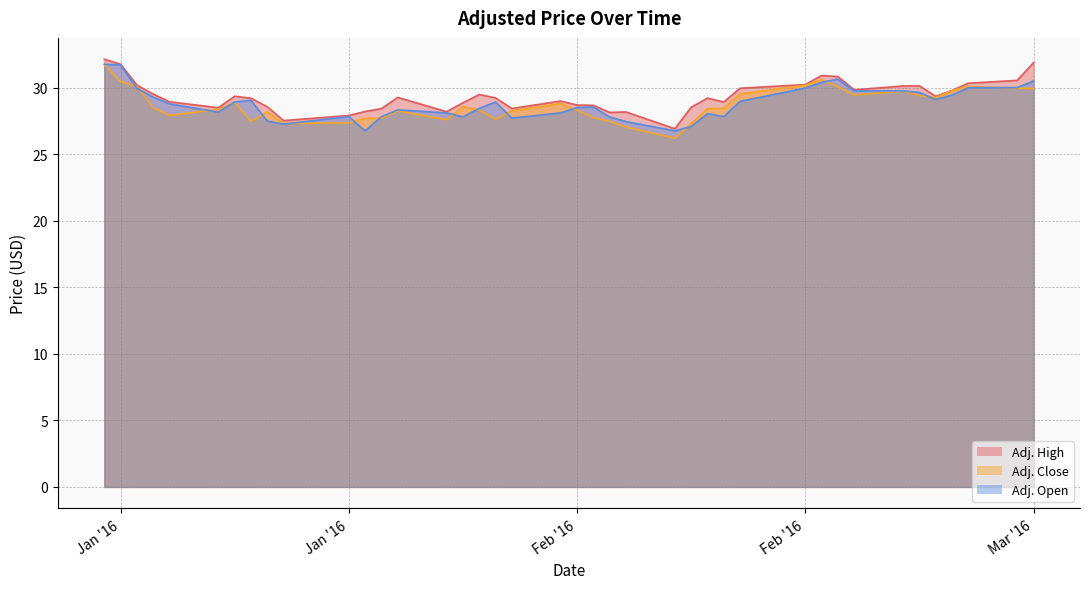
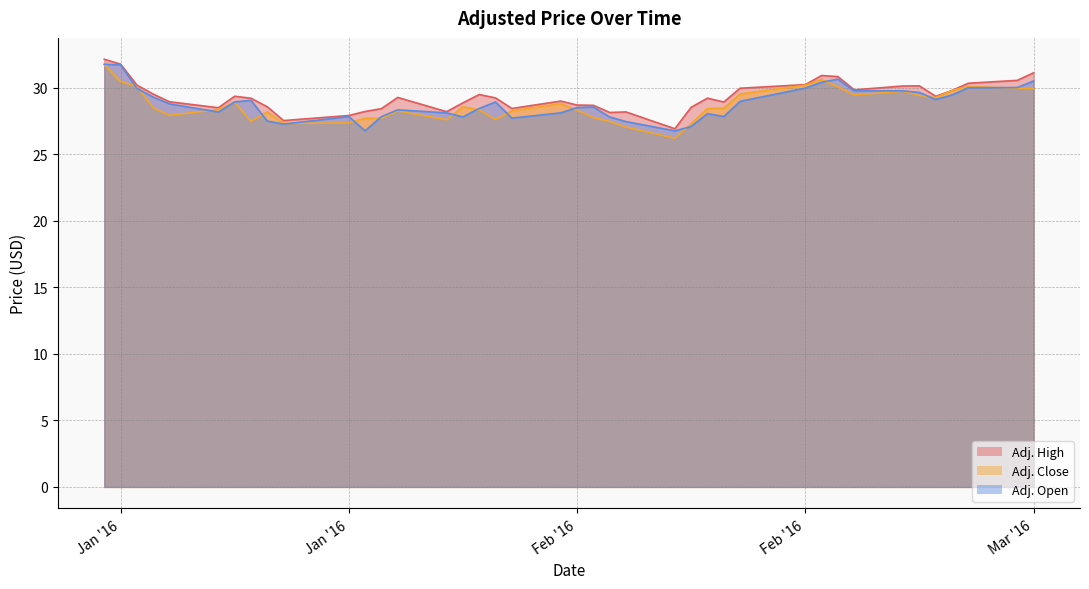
  {
    "Adj. High": {
-     "Mar '16": 31.9
+     "Mar '16": 31.1
    },
    "Adj. Close": {
      "Mar '16": 30.0
    },
    "Adj. Open": {
      "Mar '16": 30.5
    }
  }
